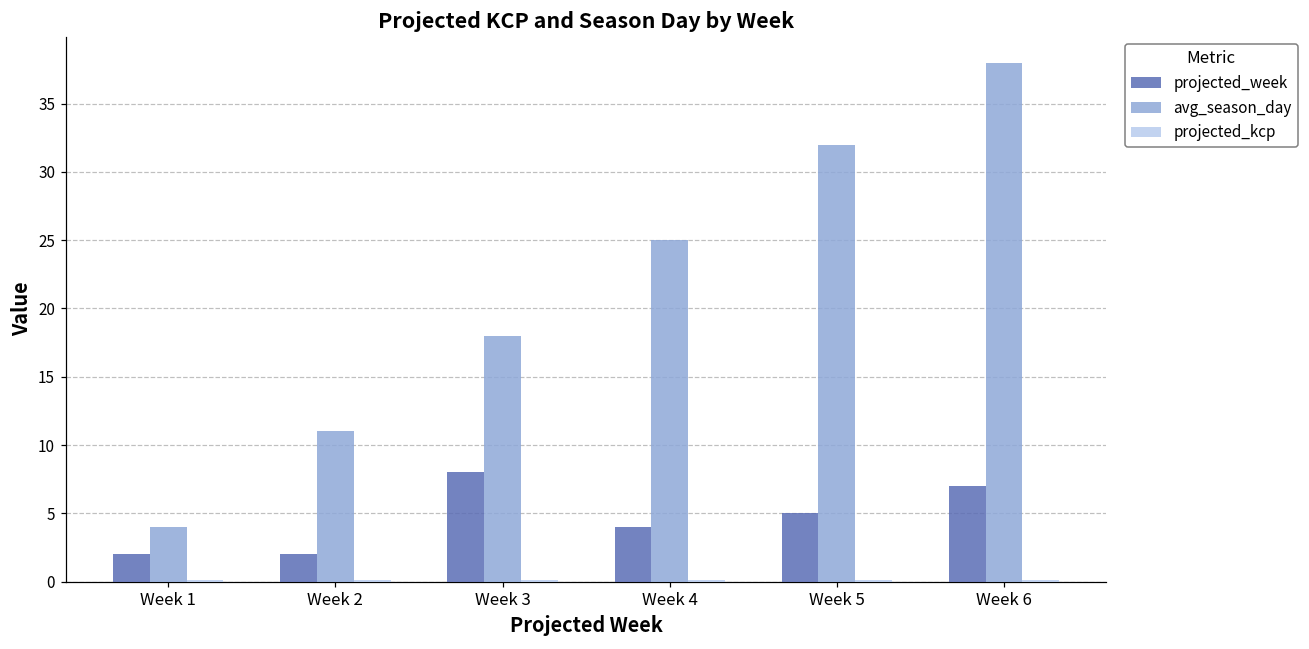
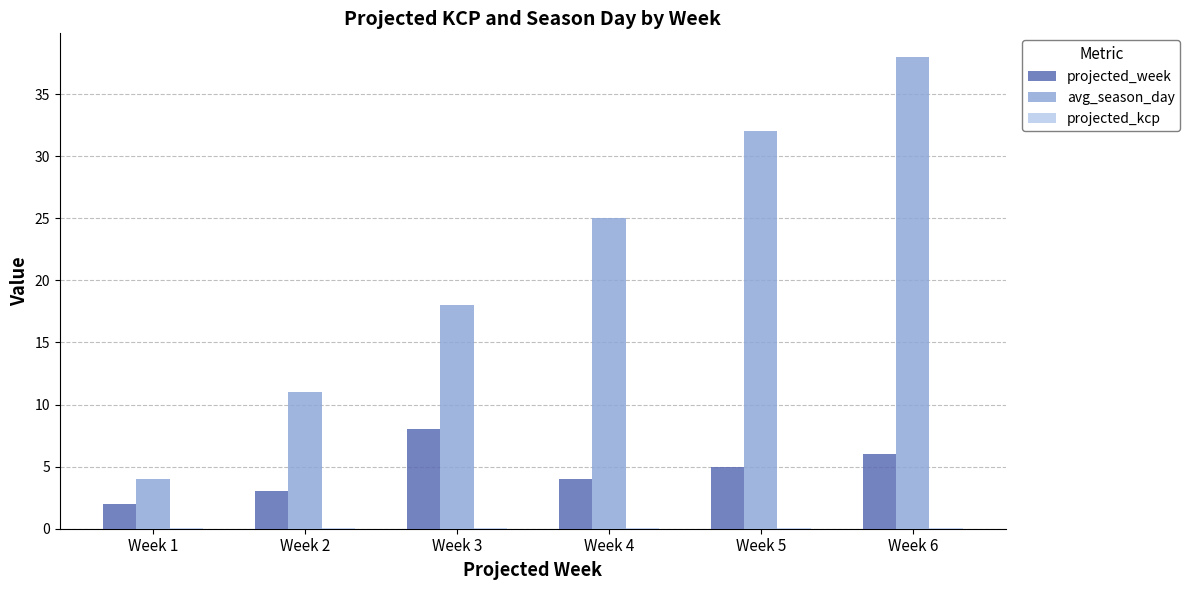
  {
    "projected_week": {
      "Week 1": 2,
-     "Week 2": 2,
+     "Week 2": 3,
      "Week 3": 8,
      "Week 4": 4,
      "Week 5": 5,
-     "Week 6": 7
+     "Week 6": 6
    }
  }
